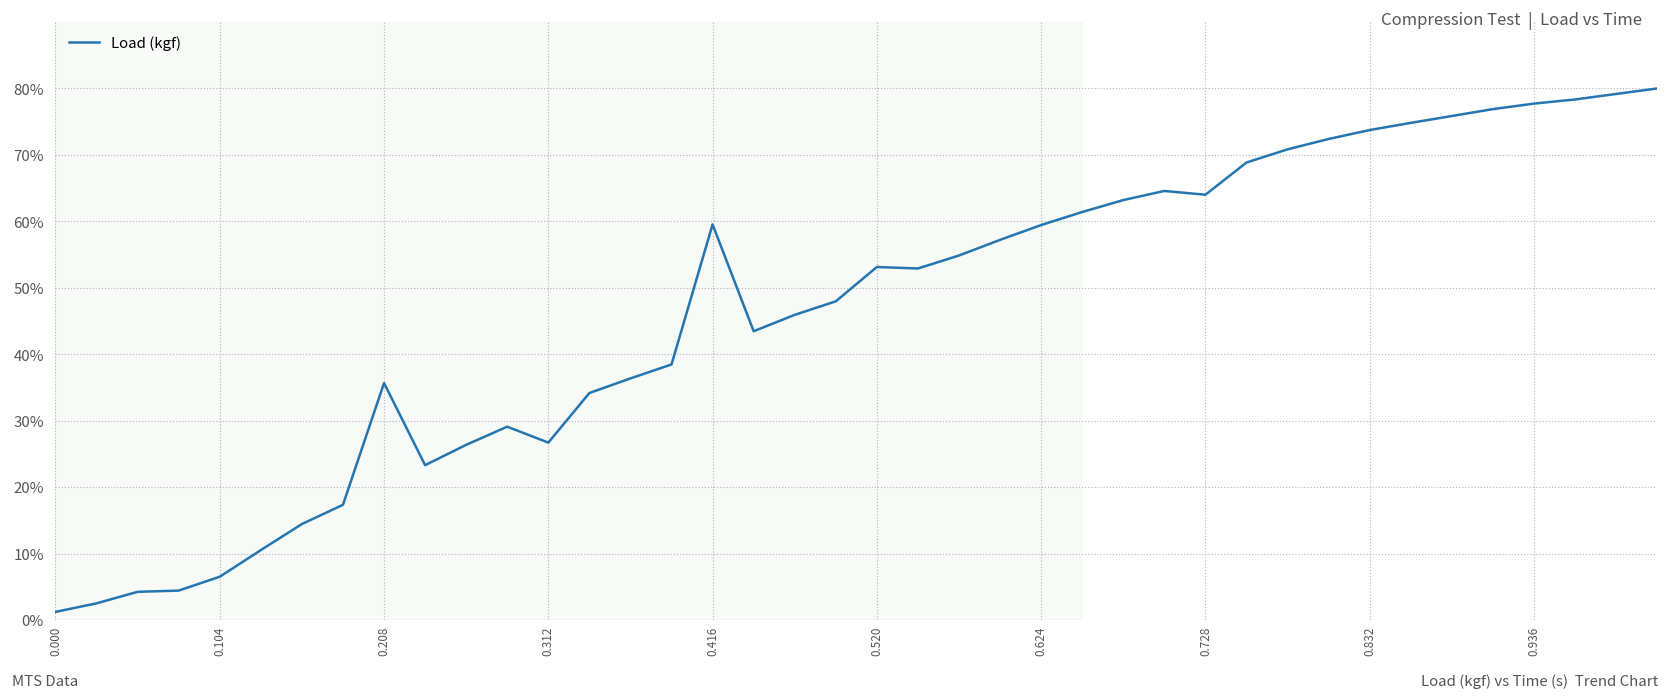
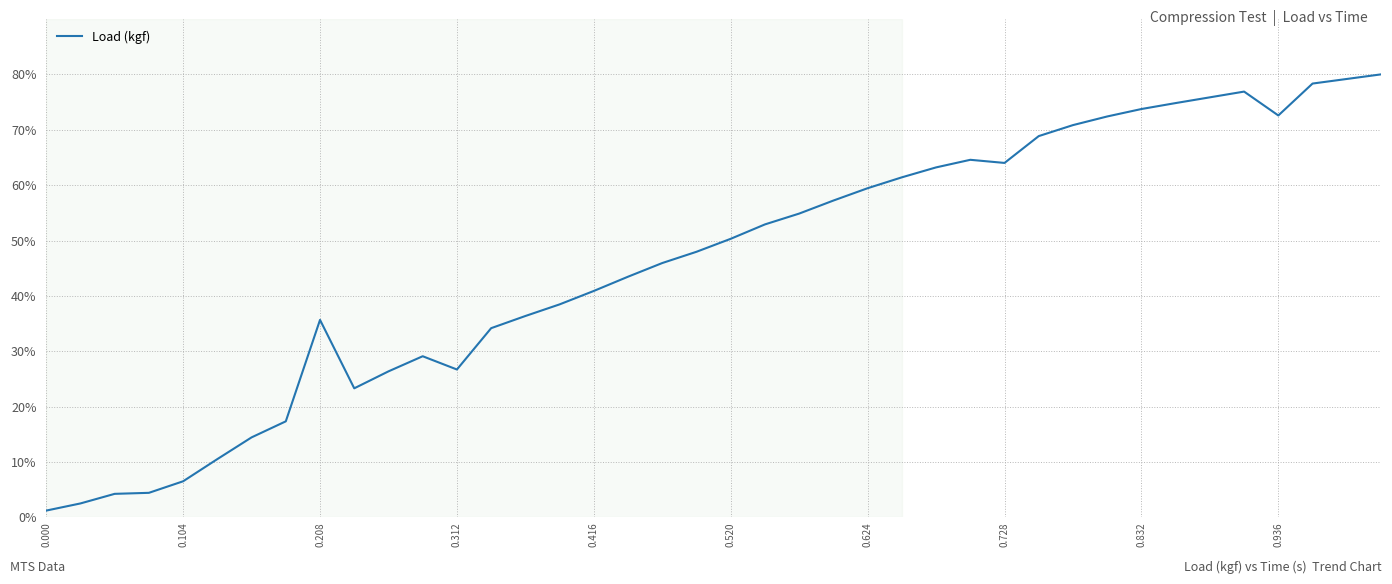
  {
    "0.000": "1%",
    "0.104": "7%",
    "0.208": "36%",
    "0.312": "27%",
-   "0.416": "60%",
-   "0.520": "53%",
+   "0.416": "41%",
+   "0.520": "50%",
    "0.624": "59%",
    "0.728": "64%",
    "0.832": "74%",
-   "0.936": "78%"
+   "0.936": "73%"
  }
